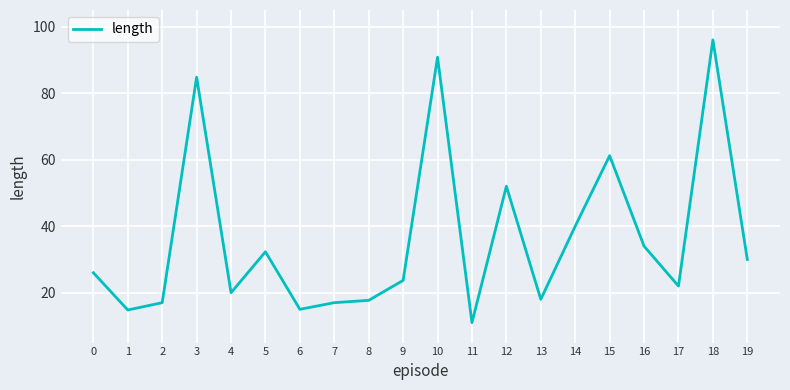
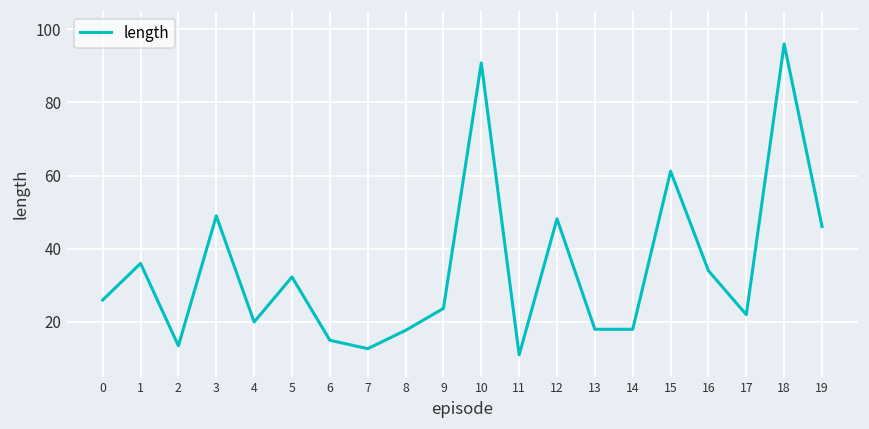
  {
    "0": 26,
-   "1": 15,
-   "2": 17,
-   "3": 85,
+   "1": 36,
+   "2": 14,
+   "3": 49,
    "4": 20,
    "5": 32,
    "6": 15,
-   "7": 17,
+   "7": 13,
    "8": 18,
    "9": 24,
    "10": 91,
    "11": 11,
-   "12": 52,
+   "12": 48,
    "13": 18,
-   "14": 40,
+   "14": 18,
    "15": 61,
    "16": 34,
    "17": 22,
    "18": 96,
-   "19": 30
+   "19": 46
  }
